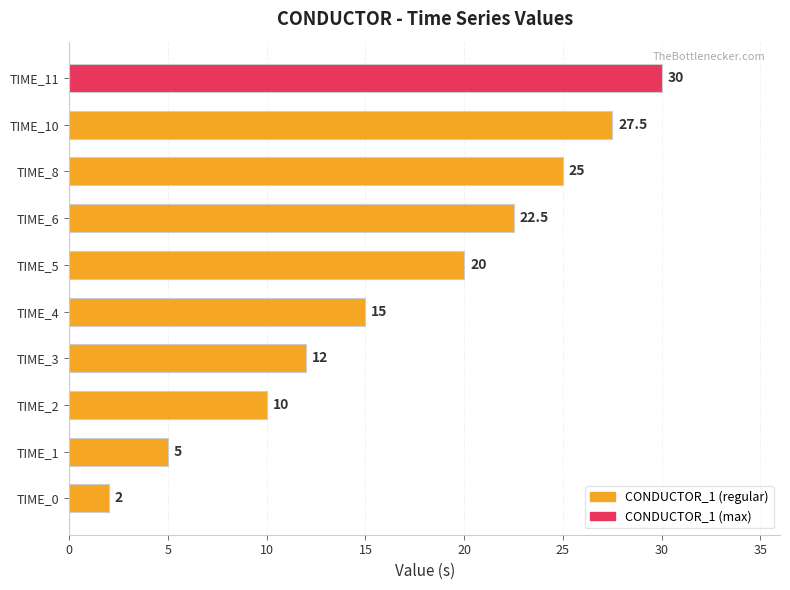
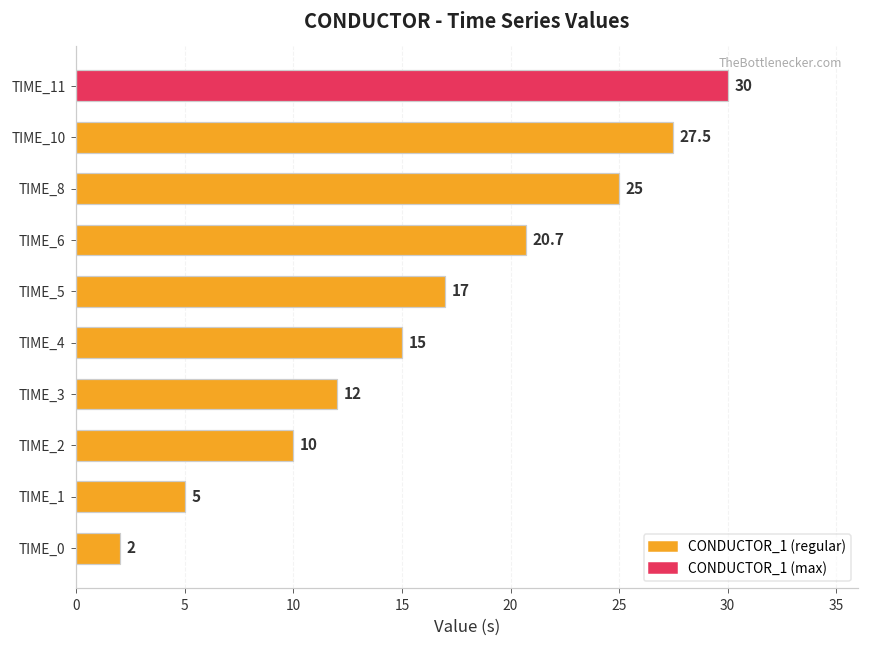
  {
    "TIME_11": 30,
    "TIME_10": 27.5,
    "TIME_8": 25,
-   "TIME_6": 22.5,
-   "TIME_5": 20,
+   "TIME_6": 20.7,
+   "TIME_5": 17,
    "TIME_4": 15,
    "TIME_3": 12,
    "TIME_2": 10,
    "TIME_1": 5,
    "TIME_0": 2
  }
